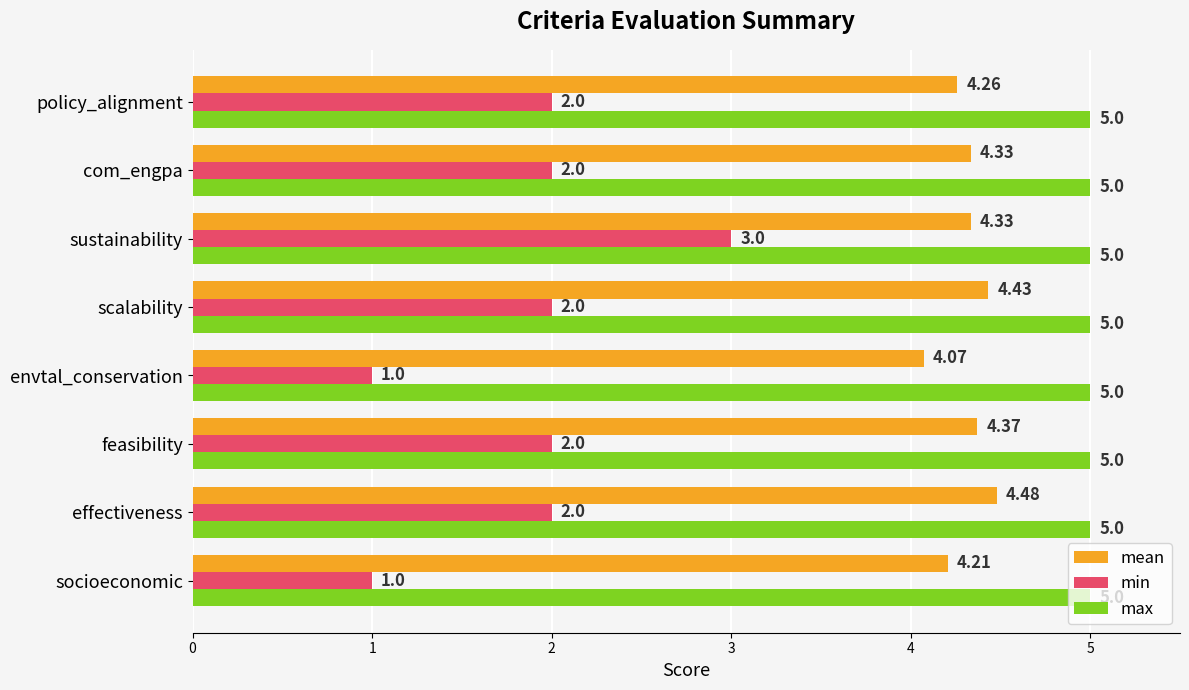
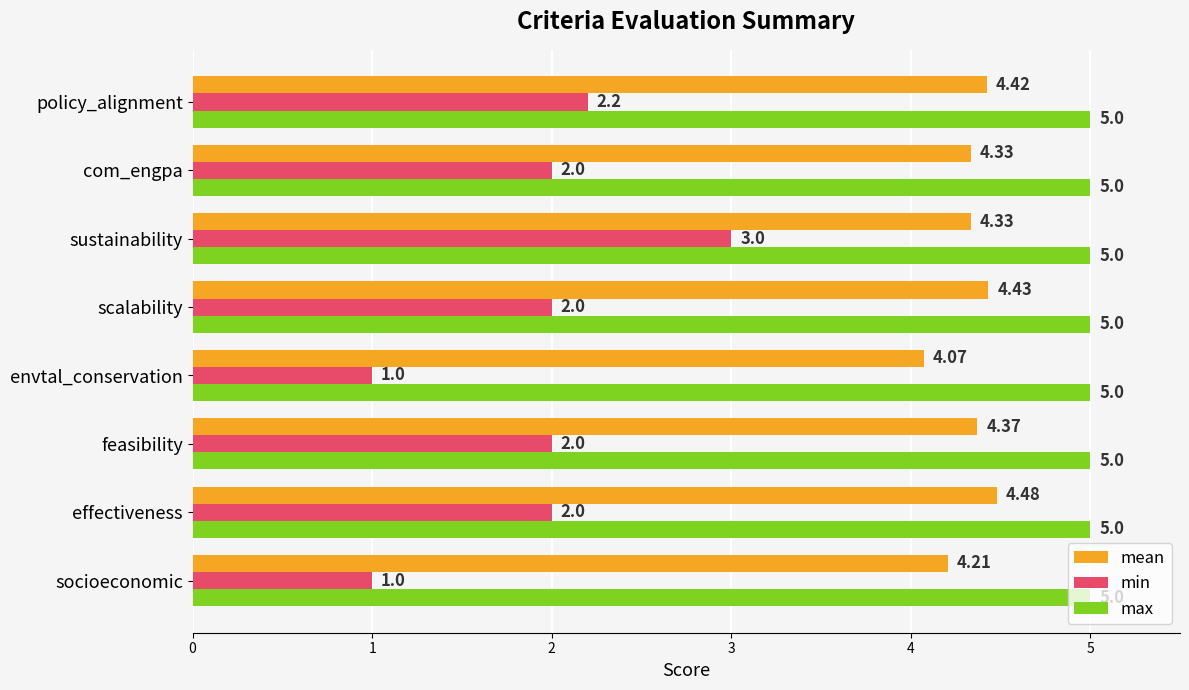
  {
    "mean": {
-     "policy_alignment": 4.26,
+     "policy_alignment": 4.42,
      "com_engpa": 4.33,
      "sustainability": 4.33,
      "scalability": 4.43,
      "envtal_conservation": 4.07,
      "feasibility": 4.37,
      "effectiveness": 4.48,
      "socioeconomic": 4.21
    },
    "min": {
-     "policy_alignment": 2.0,
+     "policy_alignment": 2.2,
      "com_engpa": 2.0,
      "sustainability": 3.0,
      "scalability": 2.0,
      "envtal_conservation": 1.0,
      "feasibility": 2.0,
      "effectiveness": 2.0,
      "socioeconomic": 1.0
    },
    "max": {
      "policy_alignment": 5.0,
      "com_engpa": 5.0,
      "sustainability": 5.0,
      "scalability": 5.0,
      "envtal_conservation": 5.0,
      "feasibility": 5.0,
      "effectiveness": 5.0
    }
  }
